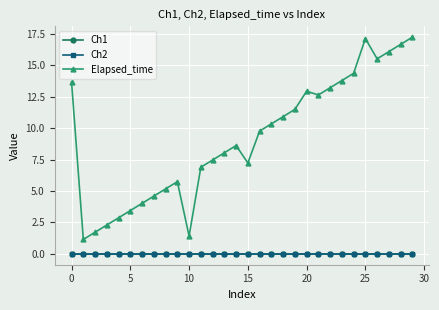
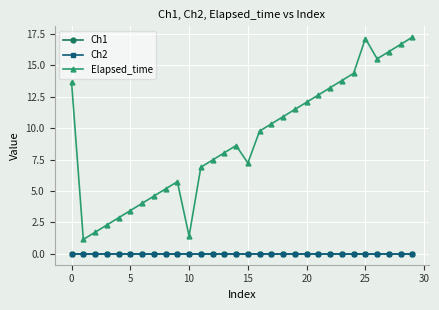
  {
    "Ch2": {
      "0": 0.0,
      "5": 0.0,
      "10": 0.0,
      "15": 0.0,
      "20": 0.0,
      "25": 0.0
    },
    "Elapsed_time": {
      "0": 13.7,
      "5": 3.4,
      "10": 1.4,
      "15": 7.2,
-     "20": 12.9,
+     "20": 12.1,
      "25": 17.1
    }
  }
